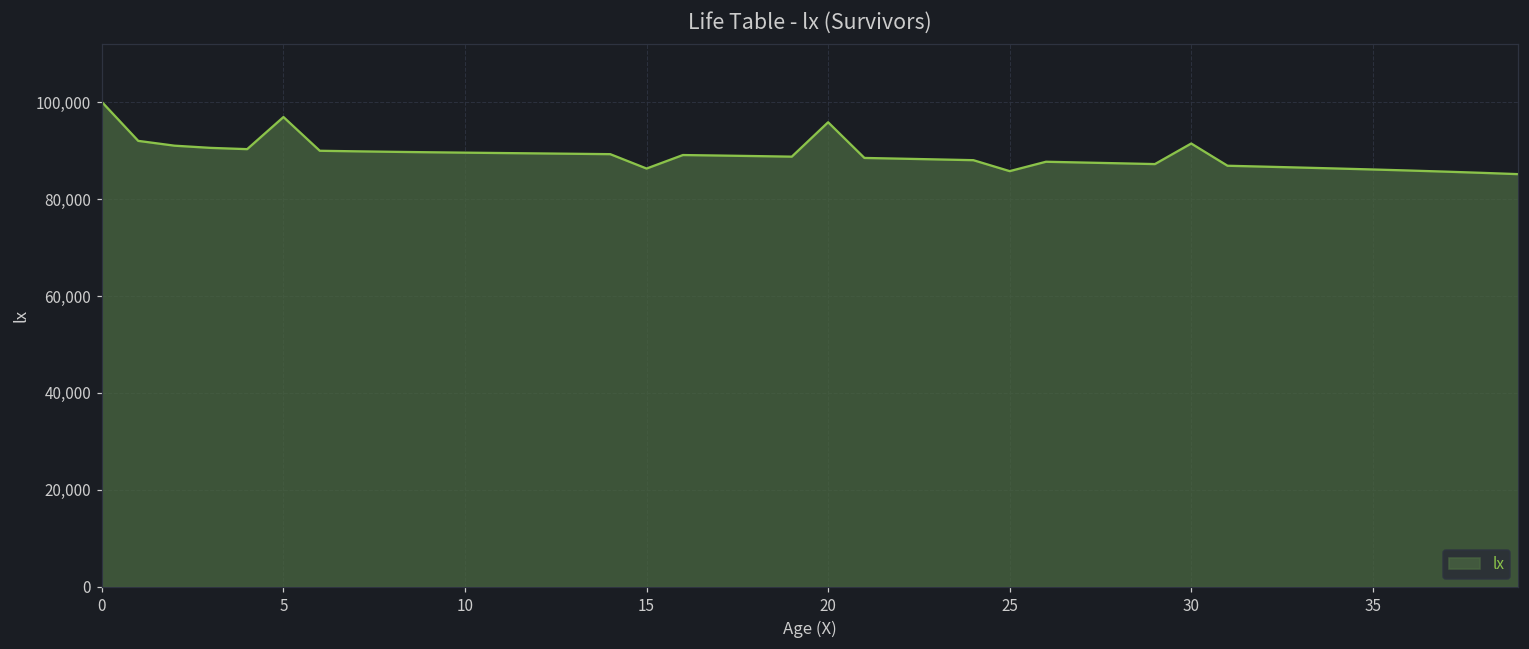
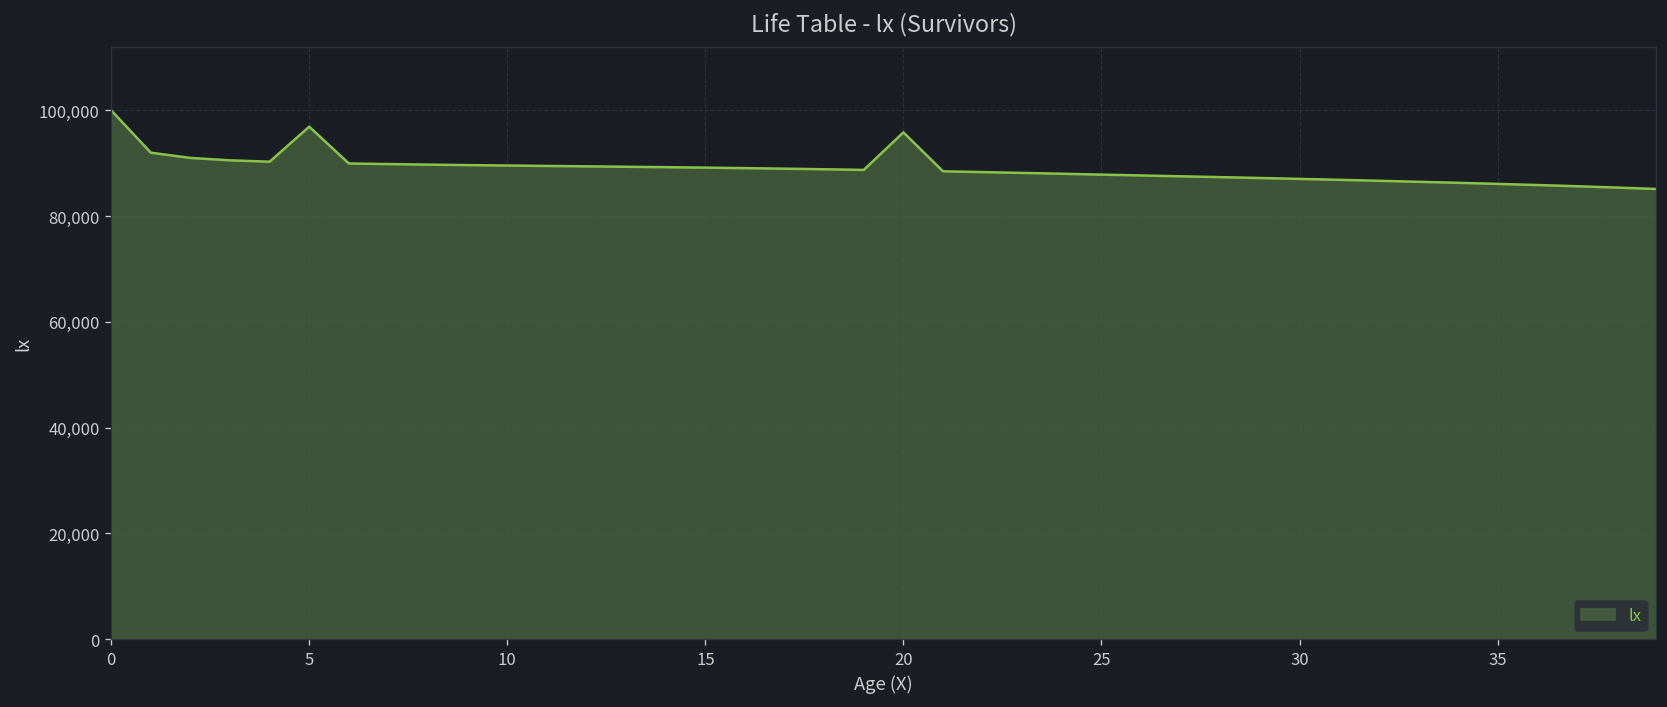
  {
    "0": "100,000",
    "5": "97,000",
    "10": "90,000",
-   "15": "86,000",
+   "15": "89,000",
    "20": "96,000",
-   "25": "86,000",
-   "30": "91,000",
+   "25": "88,000",
+   "30": "87,000",
    "35": "86,000"
  }
